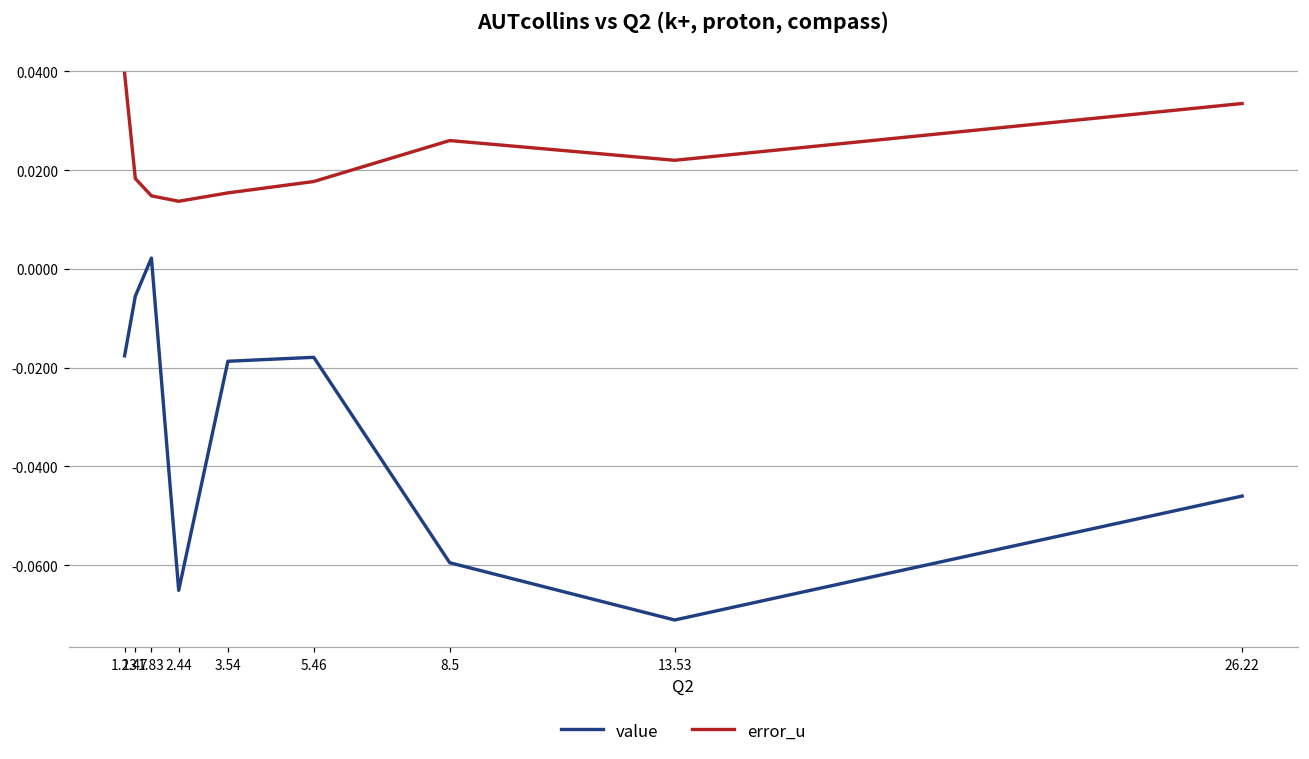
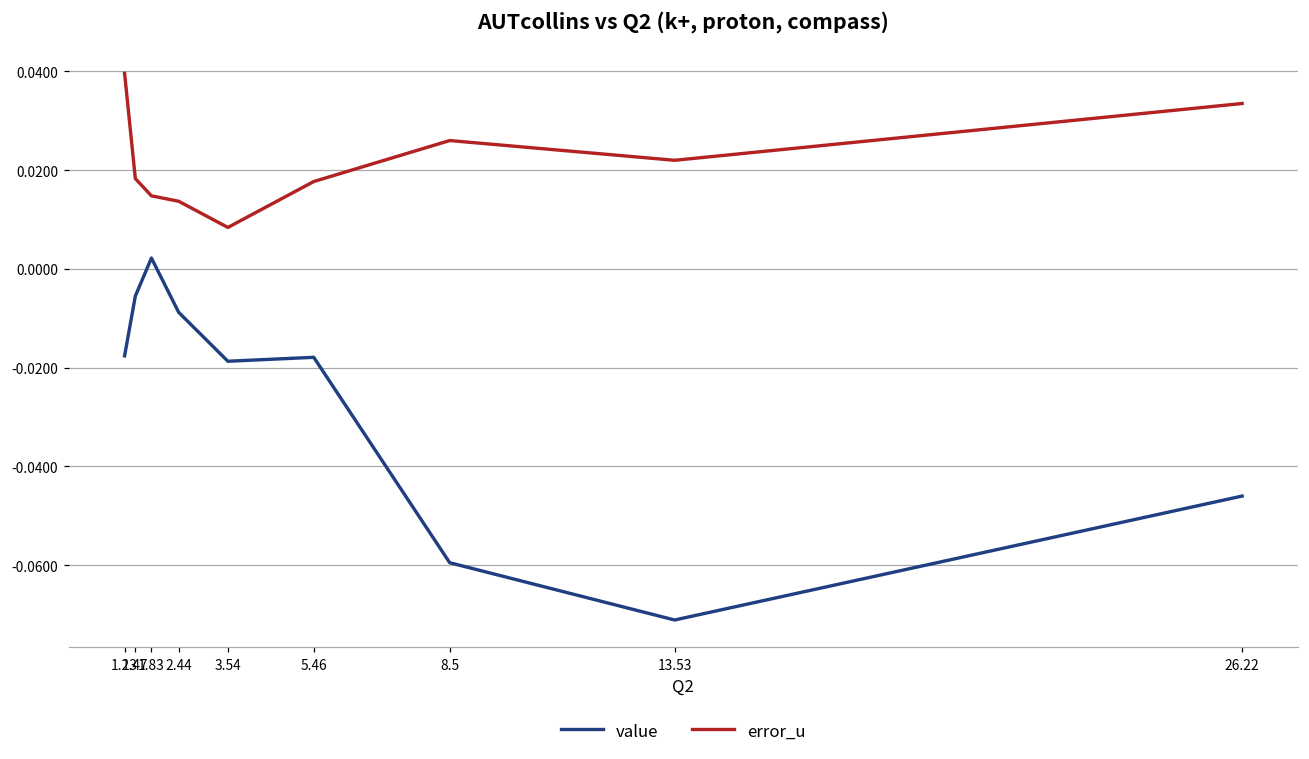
  {
    "value": {
-     "2.44": -0.065,
+     "2.44": -0.009,
      "3.54": -0.019,
      "5.46": -0.018,
      "8.5": -0.060,
      "13.53": -0.071,
      "26.22": -0.046
    },
    "error_u": {
      "2.44": 0.014,
-     "3.54": 0.015,
+     "3.54": 0.008,
      "5.46": 0.018,
      "8.5": 0.026,
      "13.53": 0.022,
      "26.22": 0.034
    }
  }
